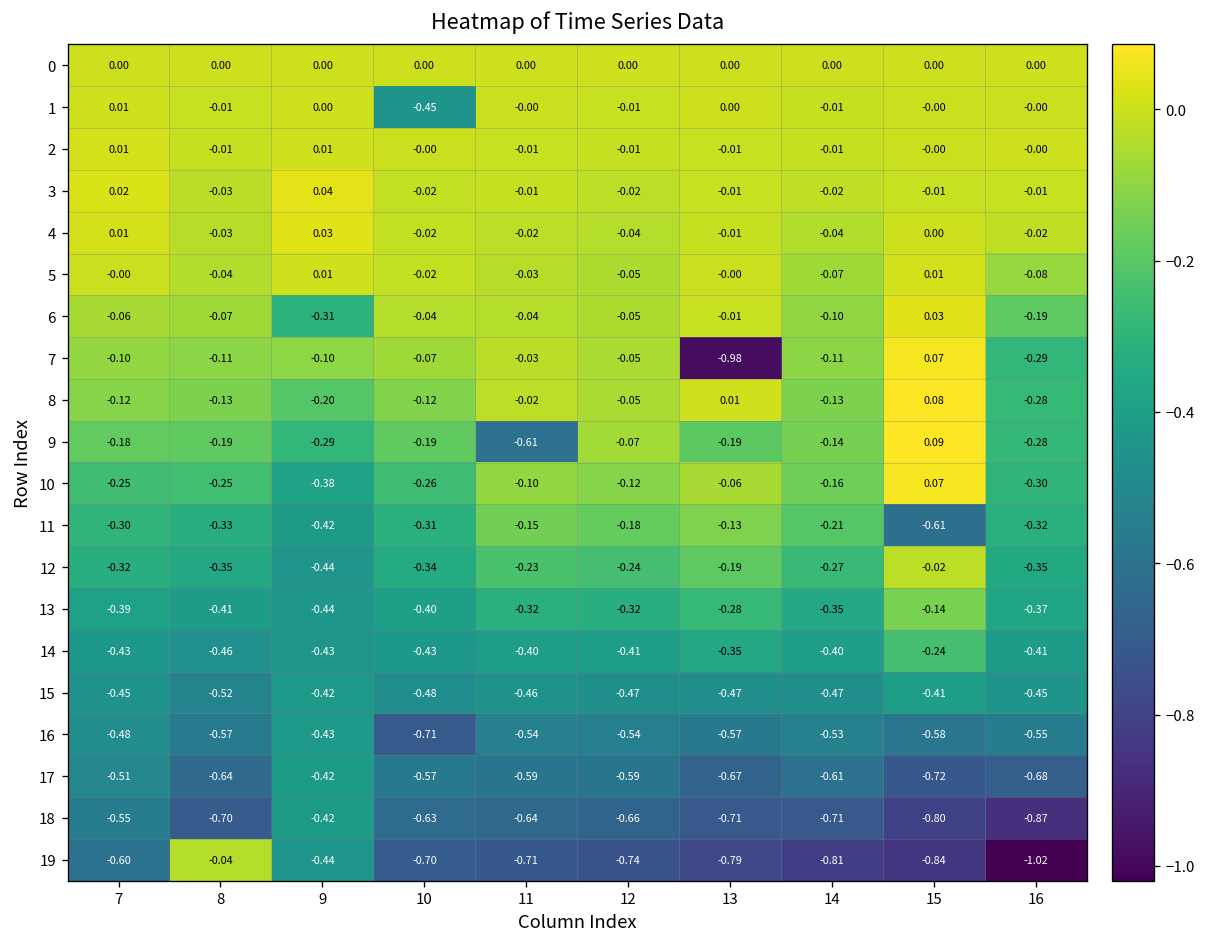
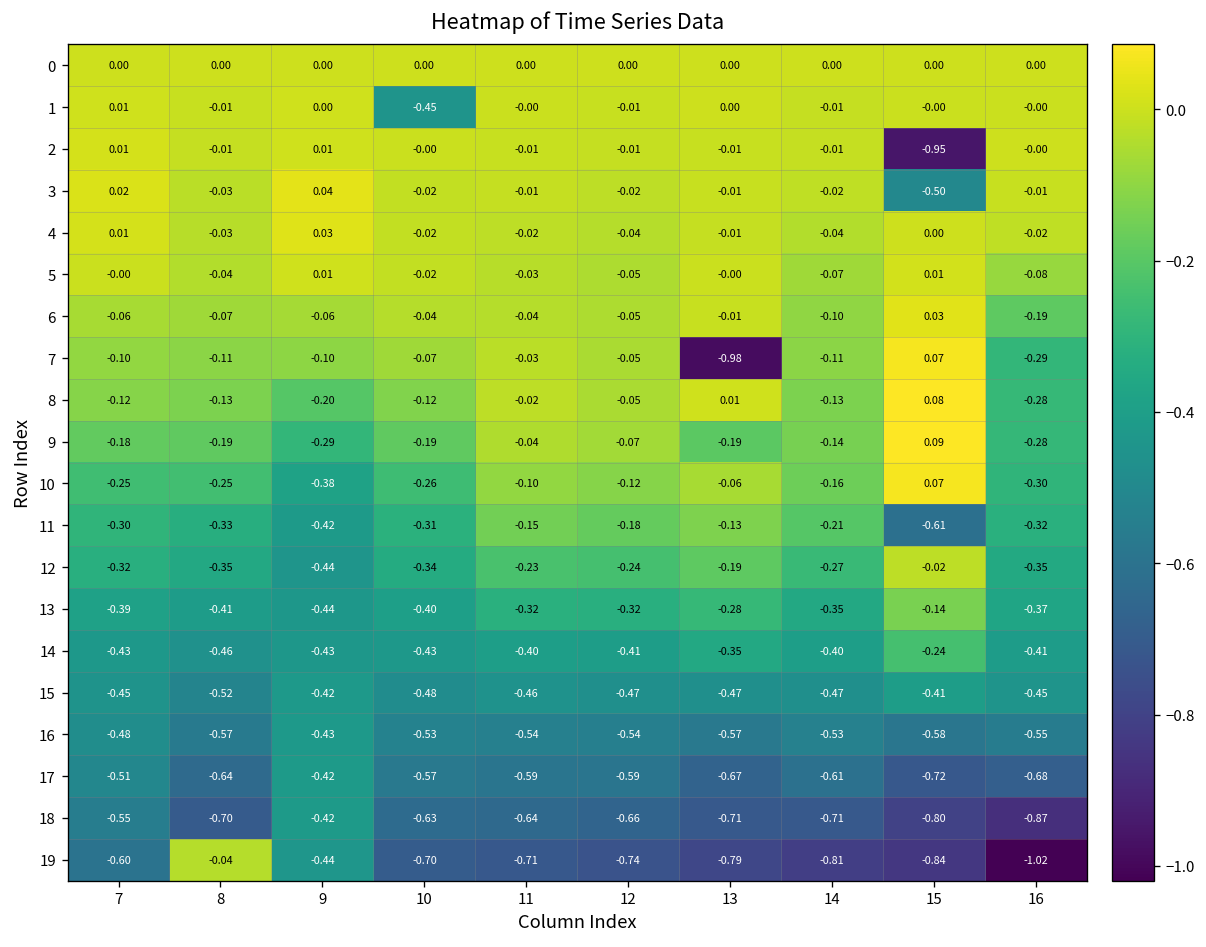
  {
    "0": {
      "7": 0.00,
      "8": 0.00,
      "9": 0.00,
      "10": 0.00,
      "11": 0.00,
      "12": 0.00,
      "13": 0.00,
      "14": 0.00,
      "15": 0.00,
      "16": 0.00
    },
    "1": {
      "7": 0.01,
      "8": -0.01,
      "9": 0.00,
      "10": -0.45,
      "11": -0.00,
      "12": -0.01,
      "13": 0.00,
      "14": -0.01,
      "15": -0.00,
      "16": -0.00
    },
    "2": {
      "7": 0.01,
      "8": -0.01,
      "9": 0.01,
      "10": -0.00,
      "11": -0.01,
      "12": -0.01,
      "13": -0.01,
      "14": -0.01,
-     "15": -0.00,
+     "15": -0.95,
      "16": -0.00
    },
    "3": {
      "7": 0.02,
      "8": -0.03,
      "9": 0.04,
      "10": -0.02,
      "11": -0.01,
      "12": -0.02,
      "13": -0.01,
      "14": -0.02,
-     "15": -0.01,
+     "15": -0.50,
      "16": -0.01
    },
    "4": {
      "7": 0.01,
      "8": -0.03,
      "9": 0.03,
      "10": -0.02,
      "11": -0.02,
      "12": -0.04,
      "13": -0.01,
      "14": -0.04,
      "15": 0.00,
      "16": -0.02
    },
    "5": {
      "7": -0.00,
      "8": -0.04,
      "9": 0.01,
      "10": -0.02,
      "11": -0.03,
      "12": -0.05,
      "13": -0.00,
      "14": -0.07,
      "15": 0.01,
      "16": -0.08
    },
    "6": {
      "7": -0.06,
      "8": -0.07,
-     "9": -0.31,
+     "9": -0.06,
      "10": -0.04,
      "11": -0.04,
      "12": -0.05,
      "13": -0.01,
      "14": -0.10,
      "15": 0.03,
      "16": -0.19
    },
    "7": {
      "7": -0.10,
      "8": -0.11,
      "9": -0.10,
      "10": -0.07,
      "11": -0.03,
      "12": -0.05,
      "13": -0.98,
      "14": -0.11,
      "15": 0.07,
      "16": -0.29
    },
    "8": {
      "7": -0.12,
      "8": -0.13,
      "9": -0.20,
      "10": -0.12,
      "11": -0.02,
      "12": -0.05,
      "13": 0.01,
      "14": -0.13,
      "15": 0.08,
      "16": -0.28
    },
    "9": {
      "7": -0.18,
      "8": -0.19,
      "9": -0.29,
      "10": -0.19,
-     "11": -0.61,
+     "11": -0.04,
      "12": -0.07,
      "13": -0.19,
      "14": -0.14,
      "15": 0.09,
      "16": -0.28
    },
    "10": {
      "7": -0.25,
      "8": -0.25,
      "9": -0.38,
      "10": -0.26,
      "11": -0.10,
      "12": -0.12,
      "13": -0.06,
      "14": -0.16,
      "15": 0.07,
      "16": -0.30
    },
    "11": {
      "7": -0.30,
      "8": -0.33,
      "9": -0.42,
      "10": -0.31,
      "11": -0.15,
      "12": -0.18,
      "13": -0.13,
      "14": -0.21,
      "15": -0.61,
      "16": -0.32
    },
    "12": {
      "7": -0.32,
      "8": -0.35,
      "9": -0.44,
      "10": -0.34,
      "11": -0.23,
      "12": -0.24,
      "13": -0.19,
      "14": -0.27,
      "15": -0.02,
      "16": -0.35
    },
    "13": {
      "7": -0.39,
      "8": -0.41,
      "9": -0.44,
      "10": -0.40,
      "11": -0.32,
      "12": -0.32,
      "13": -0.28,
      "14": -0.35,
      "15": -0.14,
      "16": -0.37
    },
    "14": {
      "7": -0.43,
      "8": -0.46,
      "9": -0.43,
      "10": -0.43,
      "11": -0.40,
      "12": -0.41,
      "13": -0.35,
      "14": -0.40,
      "15": -0.24,
      "16": -0.41
    },
    "15": {
      "7": -0.45,
      "8": -0.52,
      "9": -0.42,
      "10": -0.48,
      "11": -0.46,
      "12": -0.47,
      "13": -0.47,
      "14": -0.47,
      "15": -0.41,
      "16": -0.45
    },
    "16": {
      "7": -0.48,
      "8": -0.57,
      "9": -0.43,
-     "10": -0.71,
+     "10": -0.53,
      "11": -0.54,
      "12": -0.54,
      "13": -0.57,
      "14": -0.53,
      "15": -0.58,
      "16": -0.55
    },
    "17": {
      "7": -0.51,
      "8": -0.64,
      "9": -0.42,
      "10": -0.57,
      "11": -0.59,
      "12": -0.59,
      "13": -0.67,
      "14": -0.61,
      "15": -0.72,
      "16": -0.68
    },
    "18": {
      "7": -0.55,
      "8": -0.70,
      "9": -0.42,
      "10": -0.63,
      "11": -0.64,
      "12": -0.66,
      "13": -0.71,
      "14": -0.71,
      "15": -0.80,
      "16": -0.87
    },
    "19": {
      "7": -0.60,
      "8": -0.04,
      "9": -0.44,
      "10": -0.70,
      "11": -0.71,
      "12": -0.74,
      "13": -0.79,
      "14": -0.81,
      "15": -0.84,
      "16": -1.02
    }
  }
